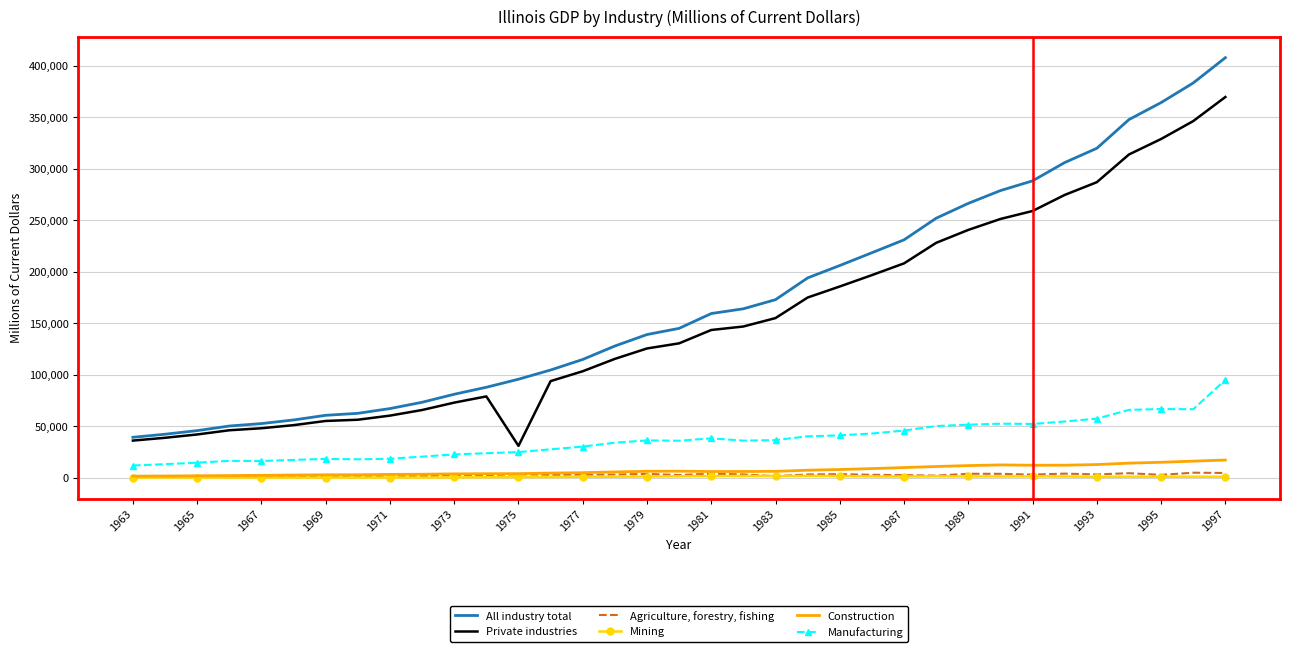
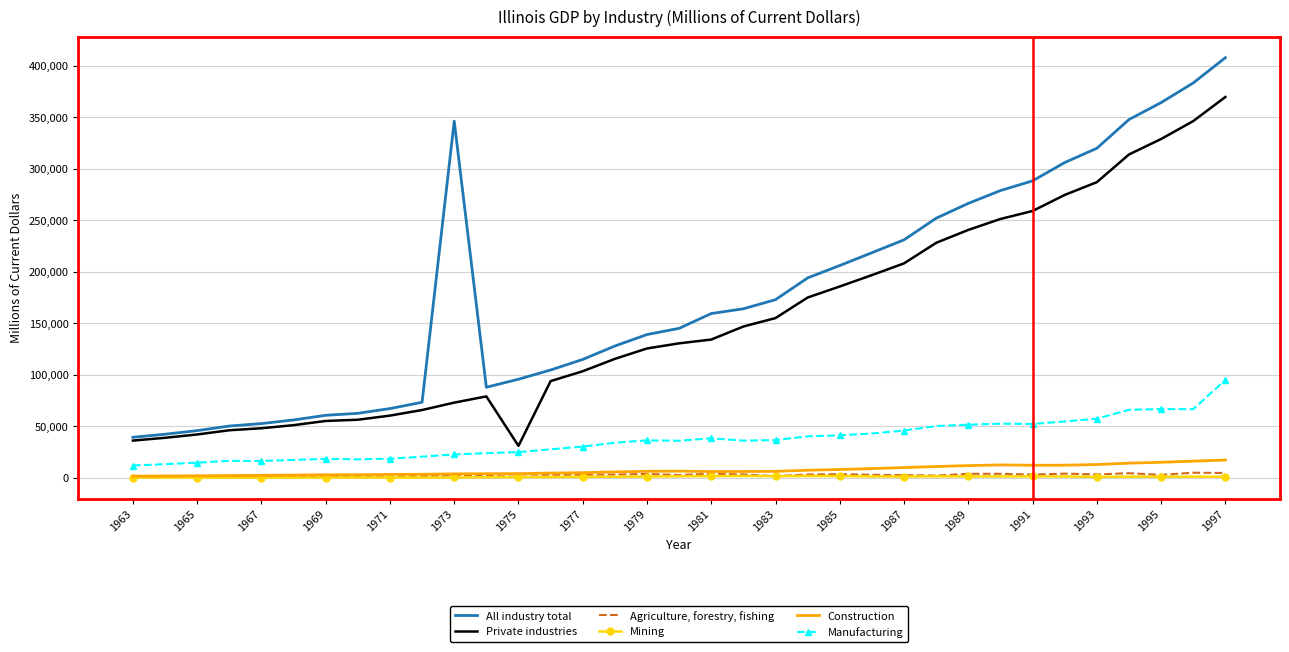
  {
    "All industry total": {
      "1963": "40,000",
      "1965": "46,000",
      "1967": "53,000",
      "1969": "61,000",
      "1971": "67,000",
-     "1973": "81,000",
+     "1973": "346,000",
      "1975": "96,000",
      "1977": "115,000",
      "1979": "139,000",
      "1981": "160,000",
      "1983": "173,000",
      "1985": "206,000",
      "1987": "231,000",
      "1989": "267,000",
      "1991": "288,000",
      "1993": "320,000",
      "1995": "364,000",
      "1997": "408,000"
    },
    "Private industries": {
      "1963": "36,000",
      "1965": "42,000",
      "1967": "48,000",
      "1969": "55,000",
      "1971": "61,000",
      "1973": "73,000",
      "1975": "31,000",
      "1977": "104,000",
      "1979": "126,000",
-     "1981": "144,000",
+     "1981": "134,000",
      "1983": "155,000",
      "1985": "186,000",
      "1987": "208,000",
      "1989": "241,000",
      "1991": "259,000",
      "1993": "287,000",
      "1995": "329,000",
      "1997": "370,000"
    },
    "Agriculture, forestry, fishing": {
      "1979": "4,000",
      "1989": "4,000",
      "1997": "5,000"
    },
    "Manufacturing": {
      "1963": "12,000",
      "1965": "15,000",
      "1967": "16,000",
      "1969": "19,000",
      "1971": "19,000",
      "1973": "23,000",
      "1975": "25,000",
      "1977": "31,000",
      "1979": "36,000",
      "1981": "38,000",
      "1983": "37,000",
      "1985": "41,000",
      "1987": "46,000",
      "1989": "52,000",
      "1991": "52,000",
      "1993": "58,000",
      "1995": "67,000",
      "1997": "95,000"
    }
  }
